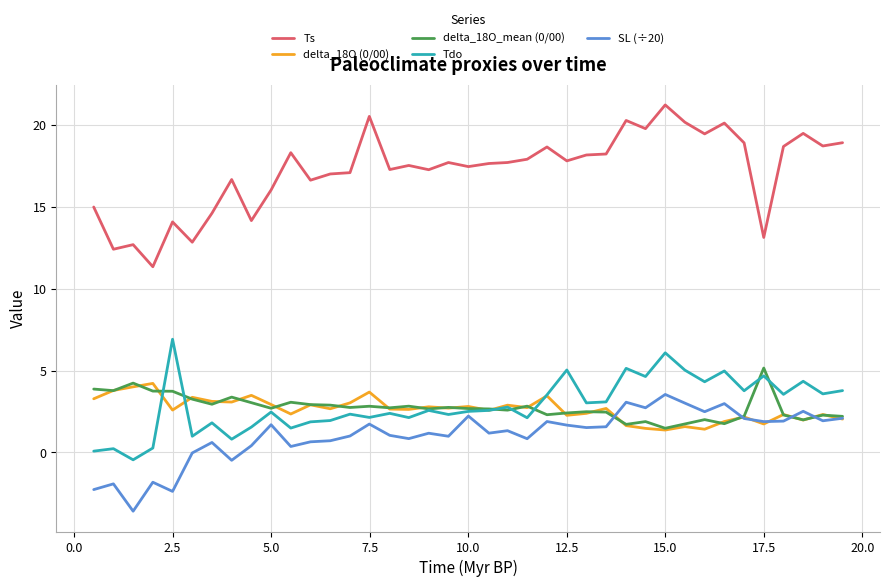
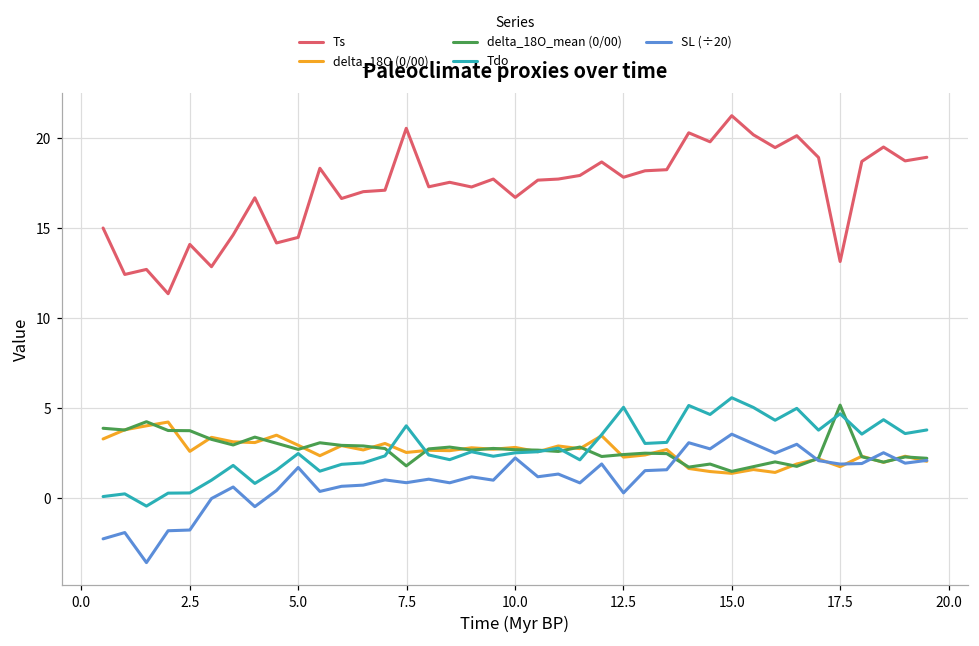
  {
    "Ts": {
      "2.5": 14.1,
-     "5.0": 16.0,
+     "5.0": 14.5,
      "7.5": 20.5,
-     "10.0": 17.5,
+     "10.0": 16.7,
      "12.5": 17.8,
      "15.0": 21.2,
      "17.5": 13.1
    },
    "delta_18O (0/00)": {
      "2.5": 2.6,
      "5.0": 2.9,
-     "7.5": 3.7
+     "7.5": 2.5
    },
    "delta_18O_mean (0/00)": {
      "2.5": 3.7,
      "5.0": 2.7,
-     "7.5": 2.8,
+     "7.5": 1.8,
      "17.5": 5.2
    },
    "Tdo": {
-     "2.5": 6.9,
+     "2.5": 0.3,
      "5.0": 2.5,
-     "7.5": 2.1,
+     "7.5": 4.0,
      "10.0": 2.5,
      "12.5": 5.0,
-     "15.0": 6.1,
+     "15.0": 5.6,
      "17.5": 4.7
    },
    "SL (÷20)": {
-     "2.5": -2.4,
+     "2.5": -1.8,
      "5.0": 1.7,
-     "7.5": 1.7,
+     "7.5": 0.9,
      "10.0": 2.2,
-     "12.5": 1.7,
+     "12.5": 0.3,
      "15.0": 3.5
    }
  }
